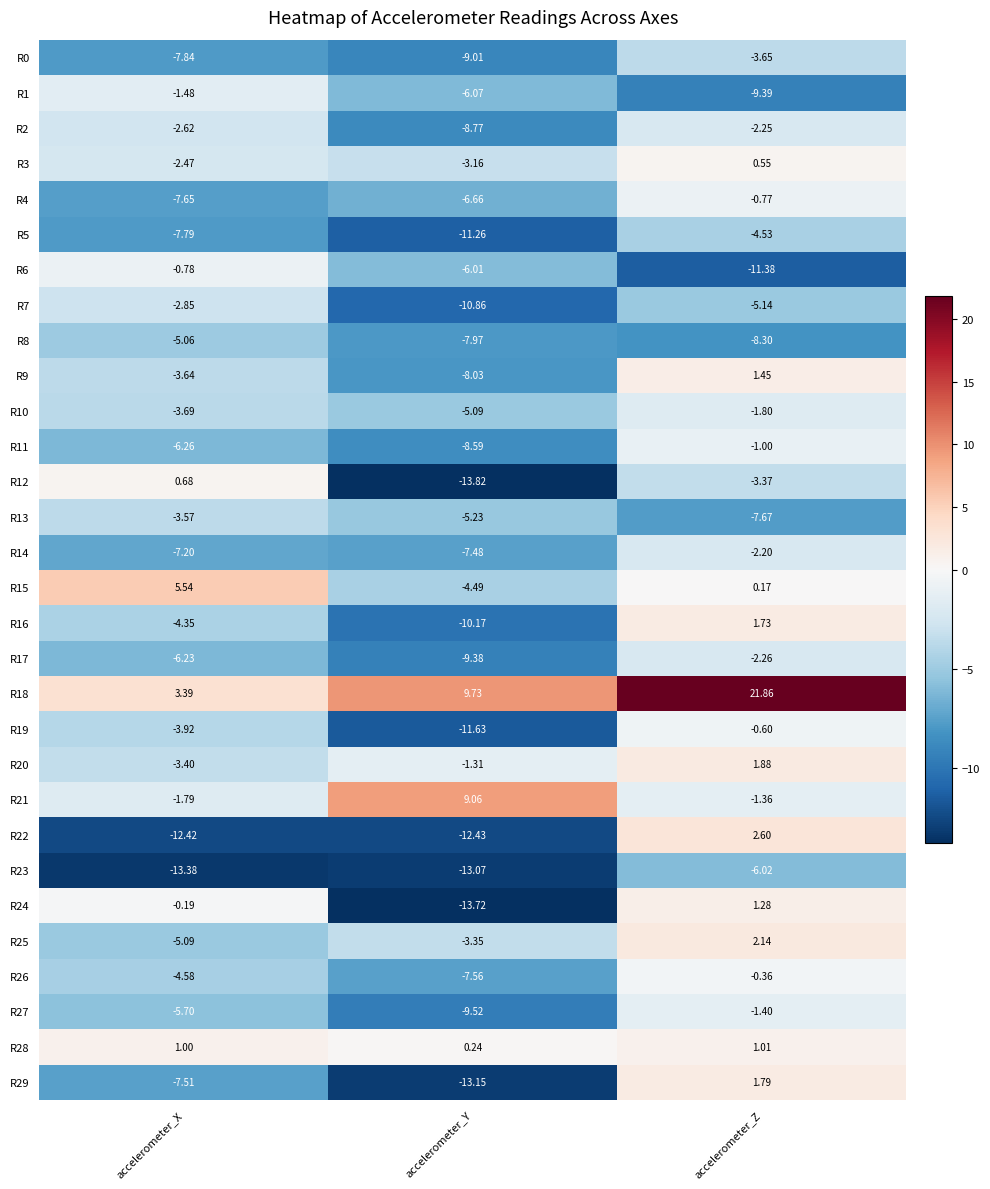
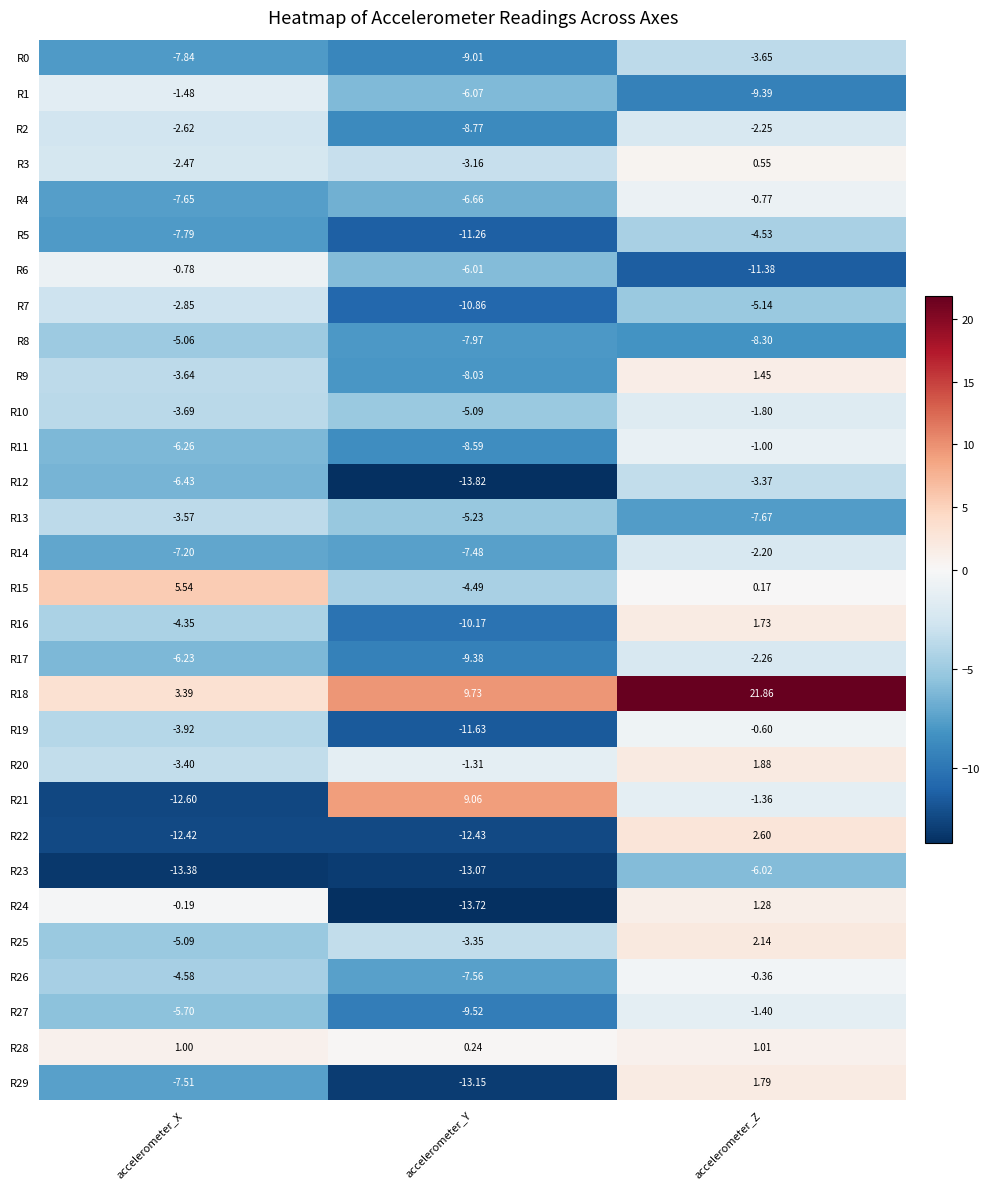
  {
    "R0": {
      "accelerometer_X": -7.84,
      "accelerometer_Y": -9.01,
      "accelerometer_Z": -3.65
    },
    "R1": {
      "accelerometer_X": -1.48,
      "accelerometer_Y": -6.07,
      "accelerometer_Z": -9.39
    },
    "R2": {
      "accelerometer_X": -2.62,
      "accelerometer_Y": -8.77,
      "accelerometer_Z": -2.25
    },
    "R3": {
      "accelerometer_X": -2.47,
      "accelerometer_Y": -3.16,
      "accelerometer_Z": 0.55
    },
    "R4": {
      "accelerometer_X": -7.65,
      "accelerometer_Y": -6.66,
      "accelerometer_Z": -0.77
    },
    "R5": {
      "accelerometer_X": -7.79,
      "accelerometer_Y": -11.26,
      "accelerometer_Z": -4.53
    },
    "R6": {
      "accelerometer_X": -0.78,
      "accelerometer_Y": -6.01,
      "accelerometer_Z": -11.38
    },
    "R7": {
      "accelerometer_X": -2.85,
      "accelerometer_Y": -10.86,
      "accelerometer_Z": -5.14
    },
    "R8": {
      "accelerometer_X": -5.06,
      "accelerometer_Y": -7.97,
      "accelerometer_Z": -8.30
    },
    "R9": {
      "accelerometer_X": -3.64,
      "accelerometer_Y": -8.03,
      "accelerometer_Z": 1.45
    },
    "R10": {
      "accelerometer_X": -3.69,
      "accelerometer_Y": -5.09,
      "accelerometer_Z": -1.80
    },
    "R11": {
      "accelerometer_X": -6.26,
      "accelerometer_Y": -8.59,
      "accelerometer_Z": -1.00
    },
    "R12": {
-     "accelerometer_X": 0.68,
+     "accelerometer_X": -6.43,
      "accelerometer_Y": -13.82,
      "accelerometer_Z": -3.37
    },
    "R13": {
      "accelerometer_X": -3.57,
      "accelerometer_Y": -5.23,
      "accelerometer_Z": -7.67
    },
    "R14": {
      "accelerometer_X": -7.20,
      "accelerometer_Y": -7.48,
      "accelerometer_Z": -2.20
    },
    "R15": {
      "accelerometer_X": 5.54,
      "accelerometer_Y": -4.49,
      "accelerometer_Z": 0.17
    },
    "R16": {
      "accelerometer_X": -4.35,
      "accelerometer_Y": -10.17,
      "accelerometer_Z": 1.73
    },
    "R17": {
      "accelerometer_X": -6.23,
      "accelerometer_Y": -9.38,
      "accelerometer_Z": -2.26
    },
    "R18": {
      "accelerometer_X": 3.39,
      "accelerometer_Y": 9.73,
      "accelerometer_Z": 21.86
    },
    "R19": {
      "accelerometer_X": -3.92,
      "accelerometer_Y": -11.63,
      "accelerometer_Z": -0.60
    },
    "R20": {
      "accelerometer_X": -3.40,
      "accelerometer_Y": -1.31,
      "accelerometer_Z": 1.88
    },
    "R21": {
-     "accelerometer_X": -1.79,
+     "accelerometer_X": -12.60,
      "accelerometer_Y": 9.06,
      "accelerometer_Z": -1.36
    },
    "R22": {
      "accelerometer_X": -12.42,
      "accelerometer_Y": -12.43,
      "accelerometer_Z": 2.60
    },
    "R23": {
      "accelerometer_X": -13.38,
      "accelerometer_Y": -13.07,
      "accelerometer_Z": -6.02
    },
    "R24": {
      "accelerometer_X": -0.19,
      "accelerometer_Y": -13.72,
      "accelerometer_Z": 1.28
    },
    "R25": {
      "accelerometer_X": -5.09,
      "accelerometer_Y": -3.35,
      "accelerometer_Z": 2.14
    },
    "R26": {
      "accelerometer_X": -4.58,
      "accelerometer_Y": -7.56,
      "accelerometer_Z": -0.36
    },
    "R27": {
      "accelerometer_X": -5.70,
      "accelerometer_Y": -9.52,
      "accelerometer_Z": -1.40
    },
    "R28": {
      "accelerometer_X": 1.00,
      "accelerometer_Y": 0.24,
      "accelerometer_Z": 1.01
    },
    "R29": {
      "accelerometer_X": -7.51,
      "accelerometer_Y": -13.15,
      "accelerometer_Z": 1.79
    }
  }
